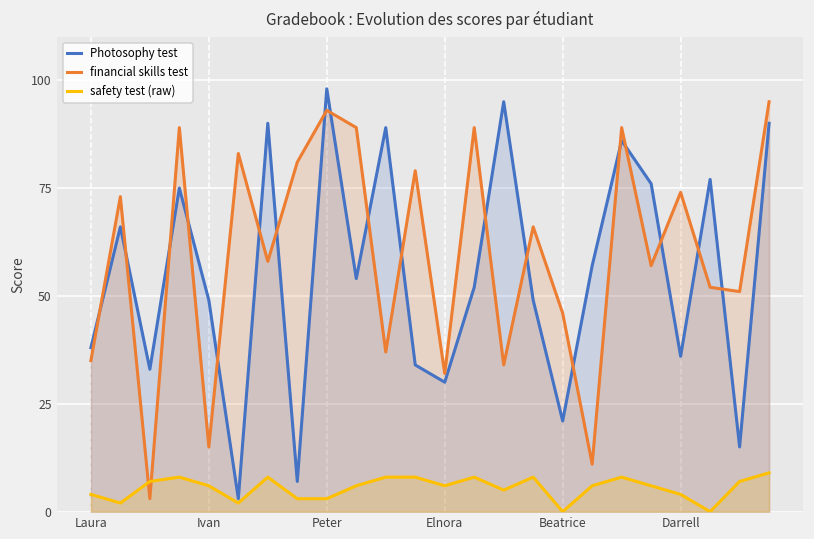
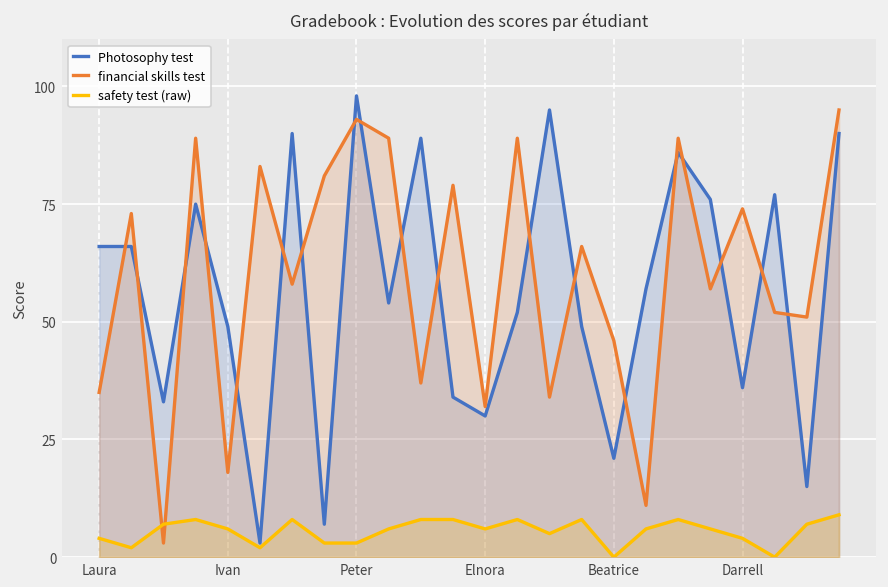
  {
    "Photosophy test": {
-     "Laura": 38,
+     "Laura": 66,
      "Ivan": 49,
      "Peter": 98,
      "Elnora": 30,
      "Beatrice": 21,
      "Darrell": 36
    },
    "financial skills test": {
      "Laura": 35,
-     "Ivan": 15,
+     "Ivan": 18,
      "Peter": 93,
      "Elnora": 32,
      "Beatrice": 46,
      "Darrell": 74
    },
    "safety test (raw)": {
      "Laura": 4,
      "Ivan": 6,
      "Peter": 3,
      "Elnora": 6,
      "Beatrice": 0,
      "Darrell": 4
    }
  }
